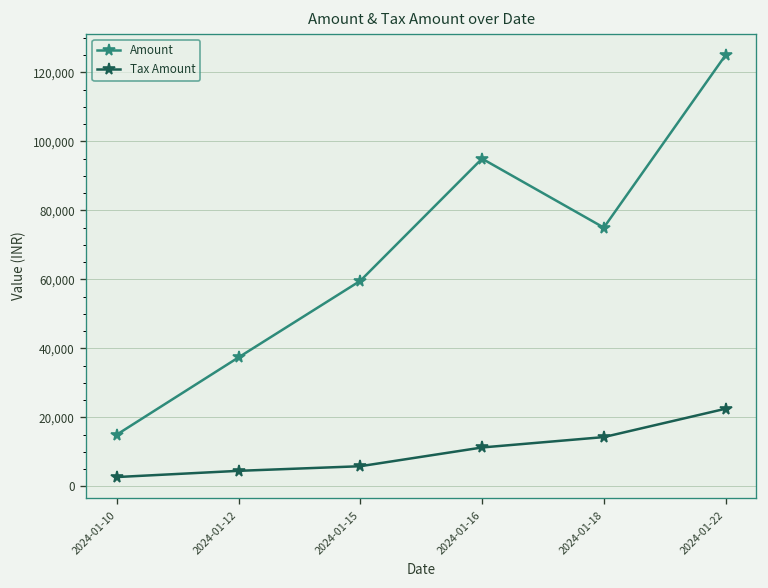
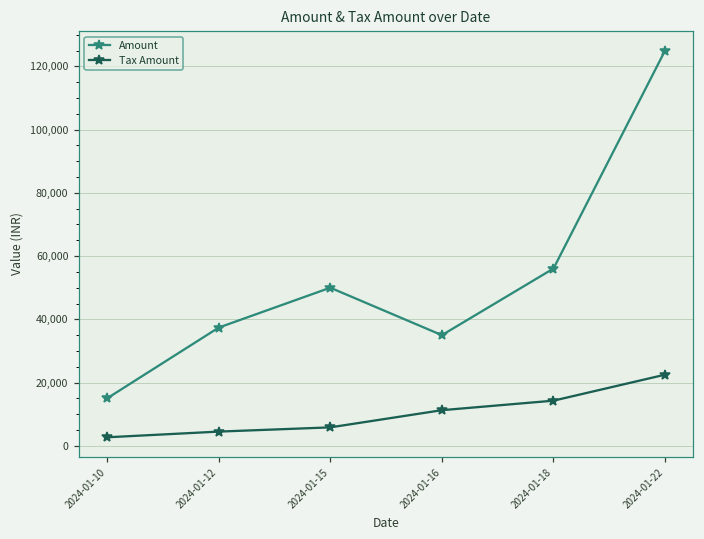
  {
    "Amount": {
      "2024-01-10": "15,000",
      "2024-01-12": "37,000",
-     "2024-01-15": "60,000",
-     "2024-01-16": "95,000",
-     "2024-01-18": "75,000",
+     "2024-01-15": "50,000",
+     "2024-01-16": "35,000",
+     "2024-01-18": "56,000",
      "2024-01-22": "125,000"
    },
    "Tax Amount": {
      "2024-01-10": "3,000",
      "2024-01-12": "5,000",
      "2024-01-15": "6,000",
      "2024-01-16": "11,000",
      "2024-01-18": "14,000",
      "2024-01-22": "23,000"
    }
  }
